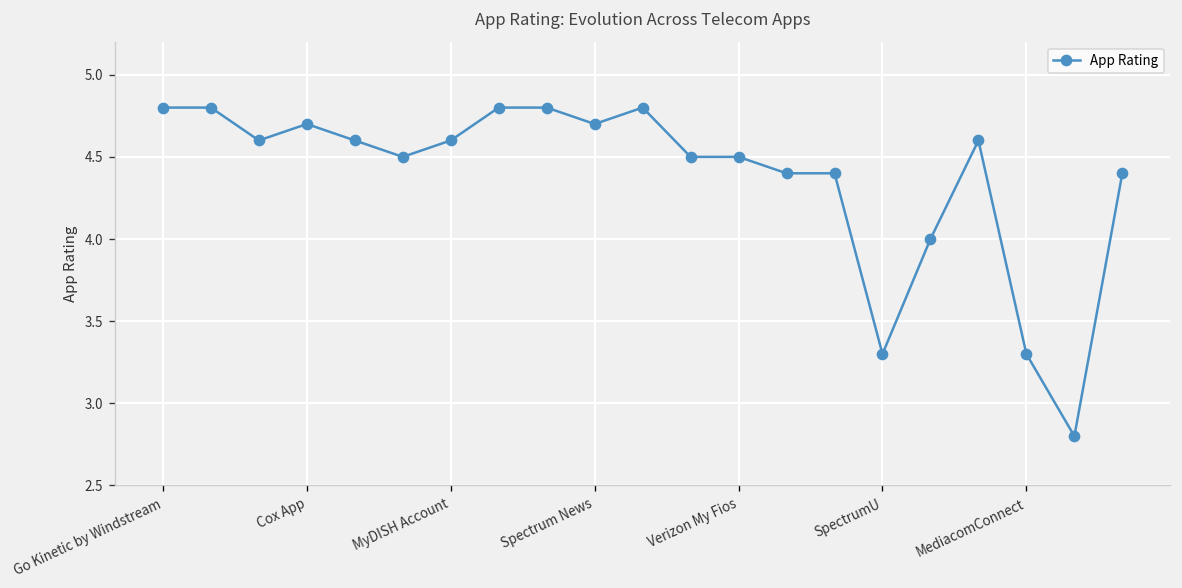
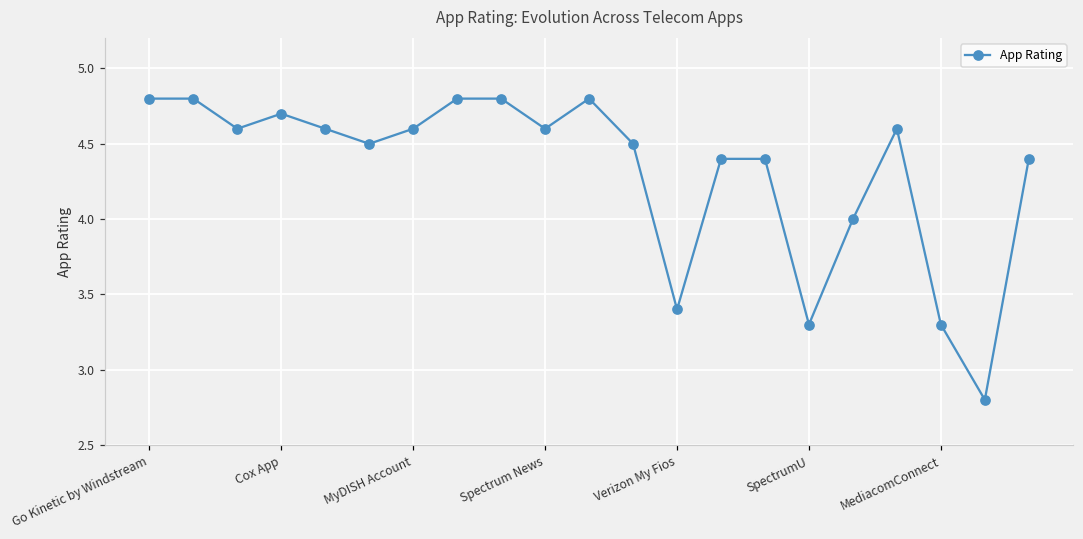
  {
    "Go Kinetic by Windstream": 4.8,
    "Cox App": 4.7,
    "MyDISH Account": 4.6,
-   "Spectrum News": 4.7,
-   "Verizon My Fios": 4.5,
+   "Spectrum News": 4.6,
+   "Verizon My Fios": 3.4,
    "SpectrumU": 3.3,
    "MediacomConnect": 3.3
  }
